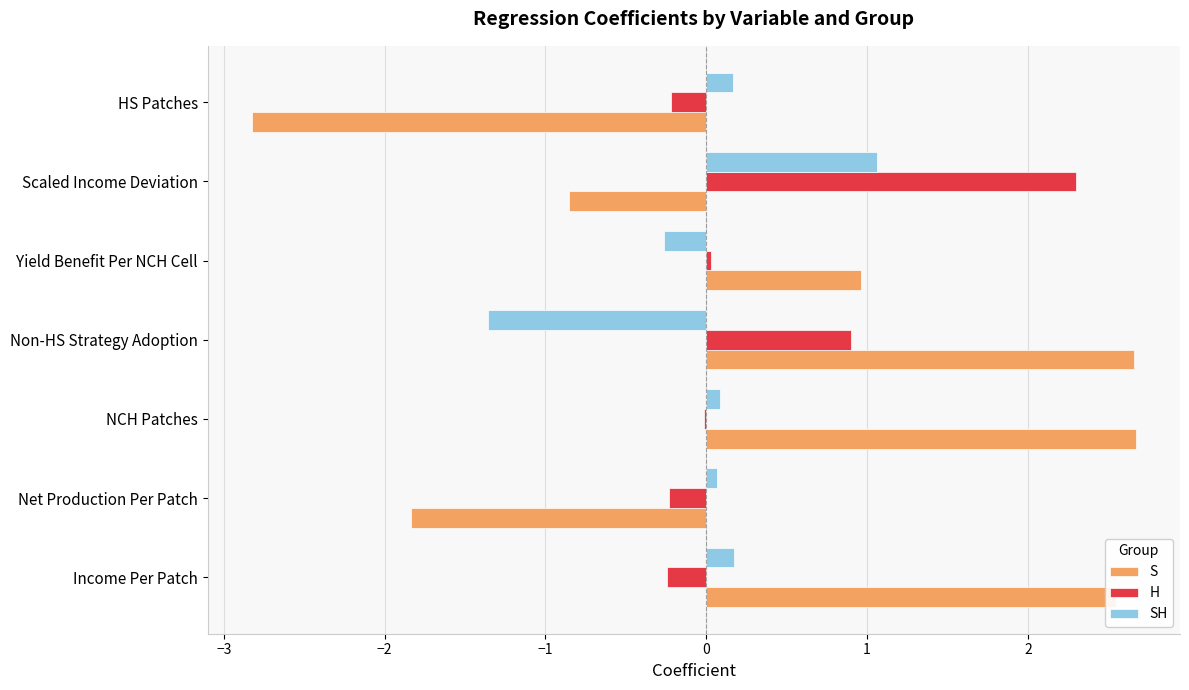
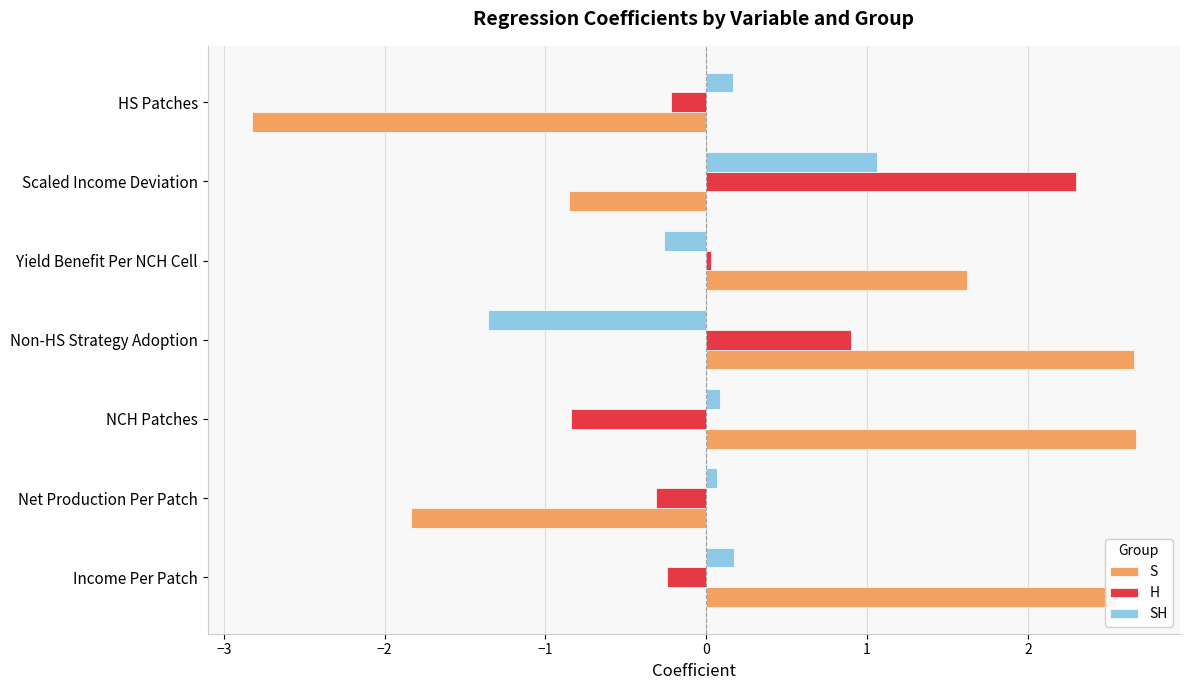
  {
    "S": {
      "HS Patches": -2.83,
      "Scaled Income Deviation": -0.86,
-     "Yield Benefit Per NCH Cell": 0.96,
+     "Yield Benefit Per NCH Cell": 1.62,
      "Non-HS Strategy Adoption": 2.66,
      "NCH Patches": 2.67,
      "Net Production Per Patch": -1.84
    },
    "H": {
      "HS Patches": -0.22,
      "Scaled Income Deviation": 2.30,
      "Yield Benefit Per NCH Cell": 0.03,
      "Non-HS Strategy Adoption": 0.90,
-     "NCH Patches": -0.01,
-     "Net Production Per Patch": -0.23,
+     "NCH Patches": -0.84,
+     "Net Production Per Patch": -0.32,
      "Income Per Patch": -0.24
    },
    "SH": {
      "HS Patches": 0.16,
      "Scaled Income Deviation": 1.06,
      "Yield Benefit Per NCH Cell": -0.26,
      "Non-HS Strategy Adoption": -1.36,
      "NCH Patches": 0.08,
      "Net Production Per Patch": 0.07,
      "Income Per Patch": 0.18
    }
  }
